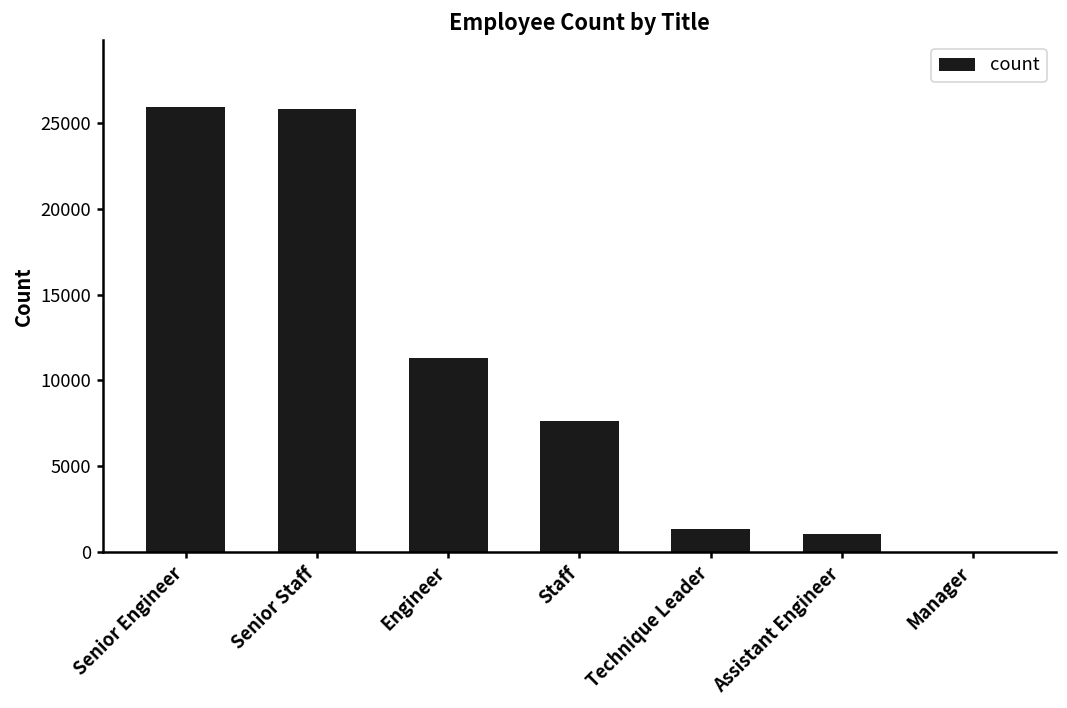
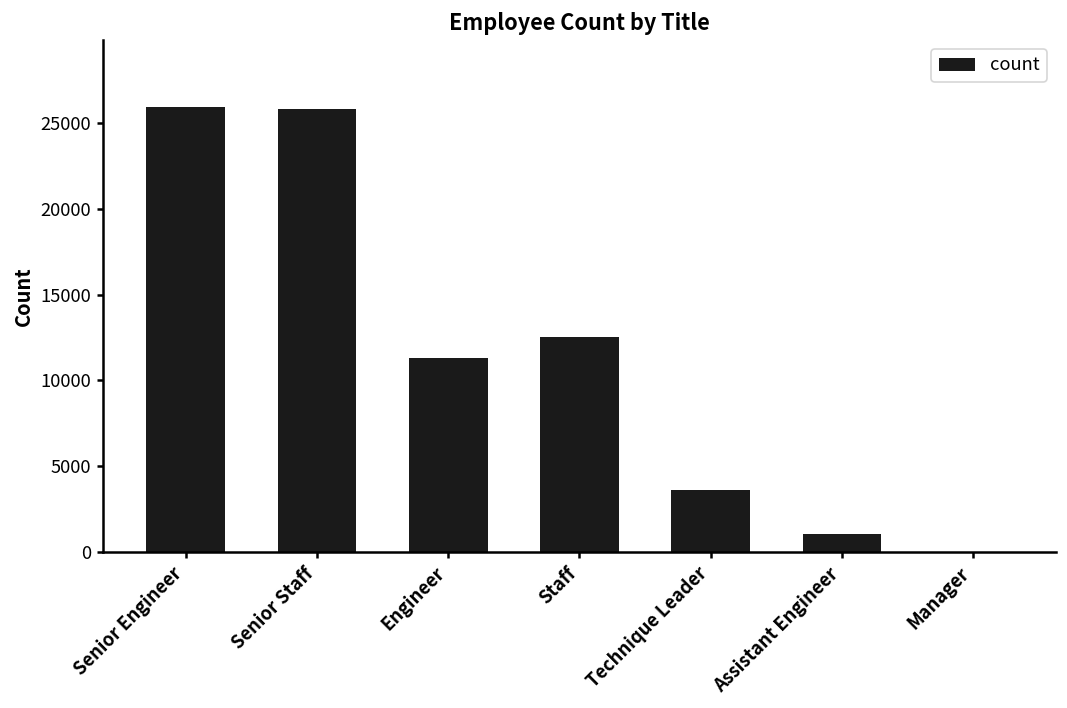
  {
    "Senior Engineer": 25900,
    "Senior Staff": 25800,
    "Engineer": 11300,
-   "Staff": 7600,
-   "Technique Leader": 1300,
+   "Staff": 12500,
+   "Technique Leader": 3600,
    "Assistant Engineer": 1100
  }
